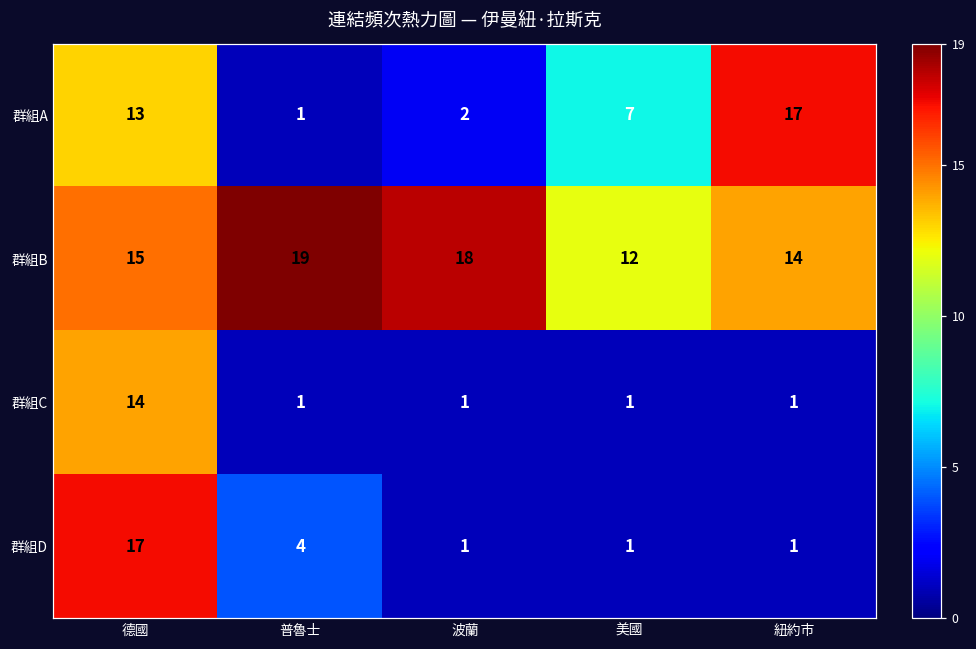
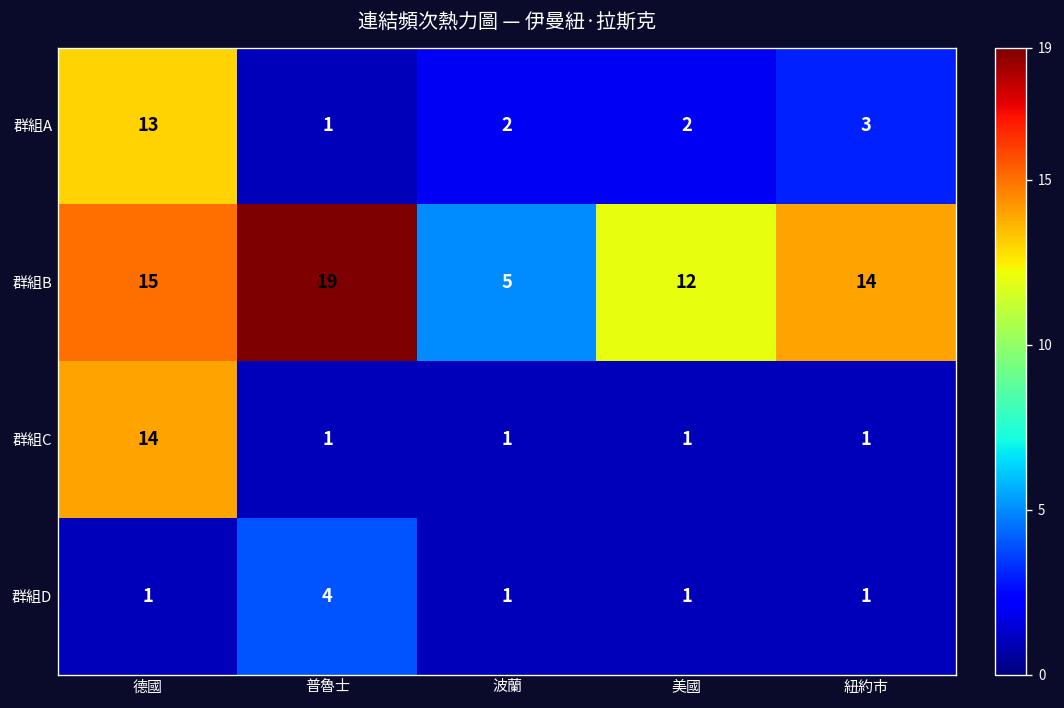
  {
    "群組A": {
      "德國": 13,
      "普魯士": 1,
      "波蘭": 2,
-     "美國": 7,
-     "紐約市": 17
+     "美國": 2,
+     "紐約市": 3
    },
    "群組B": {
      "德國": 15,
      "普魯士": 19,
-     "波蘭": 18,
+     "波蘭": 5,
      "美國": 12,
      "紐約市": 14
    },
    "群組C": {
      "德國": 14,
      "普魯士": 1,
      "波蘭": 1,
      "美國": 1,
      "紐約市": 1
    },
    "群組D": {
-     "德國": 17,
+     "德國": 1,
      "普魯士": 4,
      "波蘭": 1,
      "美國": 1,
      "紐約市": 1
    }
  }
